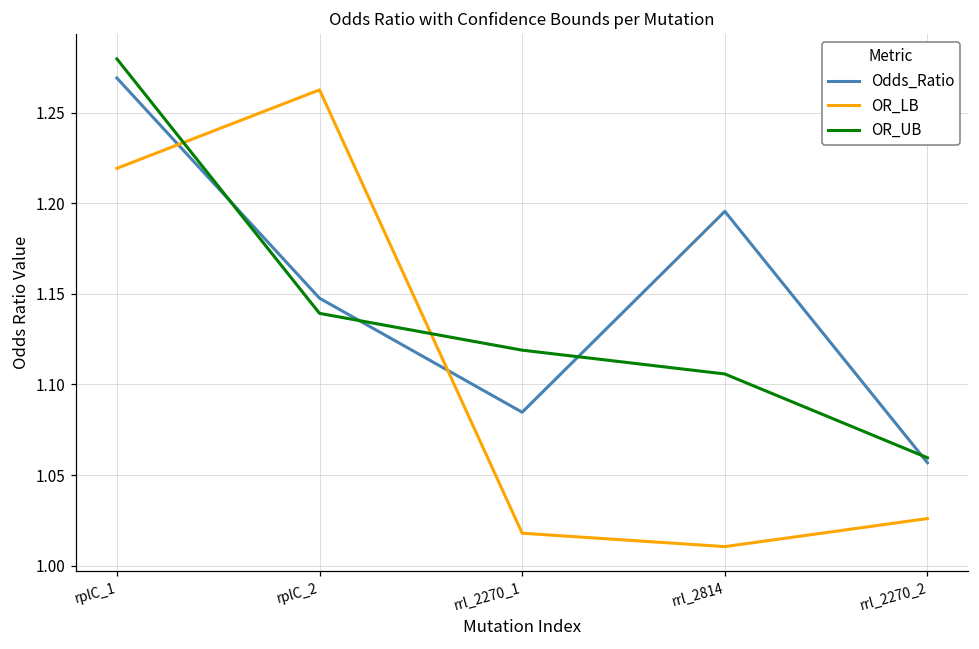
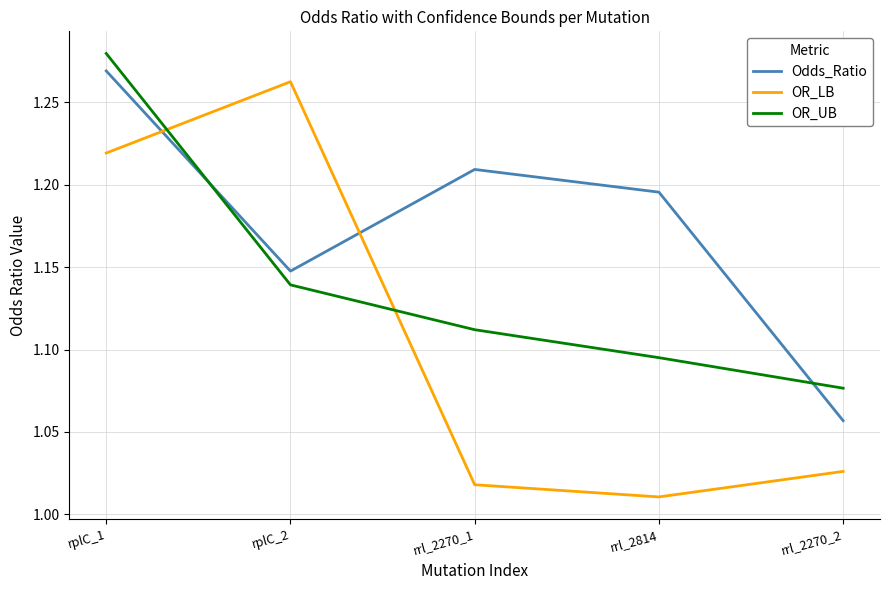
  {
    "Odds_Ratio": {
      "rplC_1": 1.269,
      "rplC_2": 1.148,
-     "rrl_2270_1": 1.085,
+     "rrl_2270_1": 1.209,
      "rrl_2814": 1.195,
      "rrl_2270_2": 1.057
    },
    "OR_LB": {
      "rplC_1": 1.219,
      "rplC_2": 1.263,
      "rrl_2270_1": 1.018,
      "rrl_2814": 1.011,
      "rrl_2270_2": 1.026
    },
    "OR_UB": {
      "rplC_1": 1.280,
      "rplC_2": 1.139,
-     "rrl_2270_1": 1.119,
-     "rrl_2814": 1.106,
-     "rrl_2270_2": 1.060
+     "rrl_2270_1": 1.112,
+     "rrl_2814": 1.095,
+     "rrl_2270_2": 1.077
    }
  }
